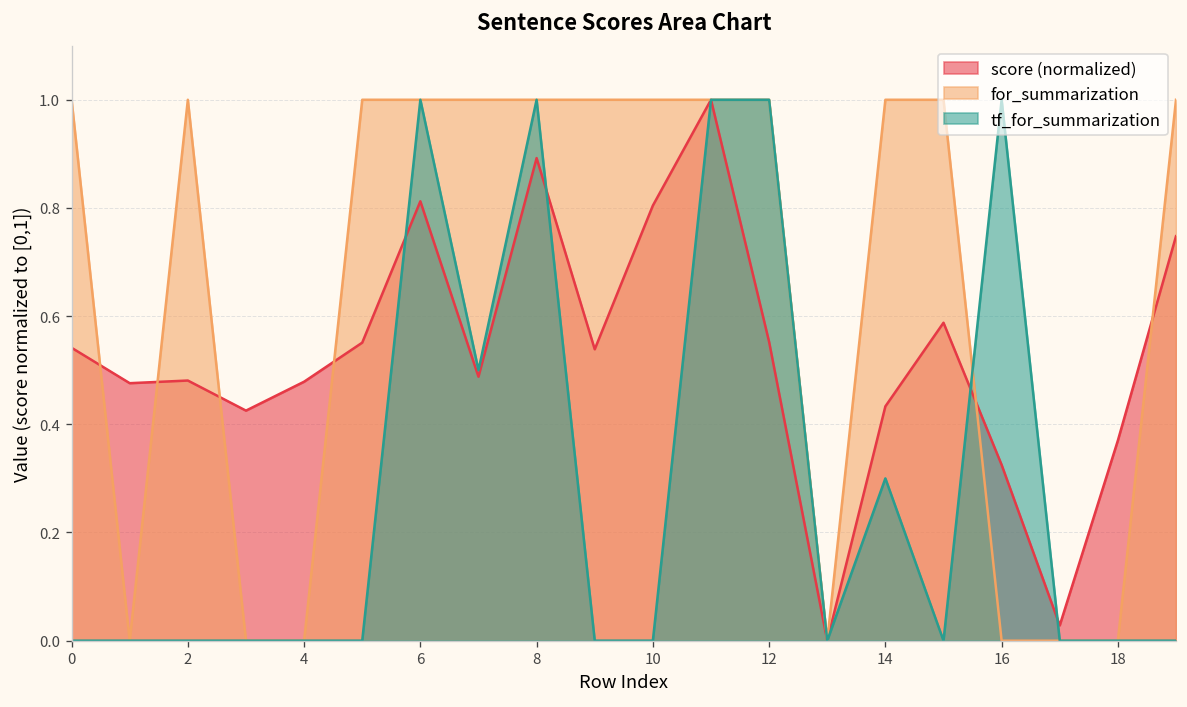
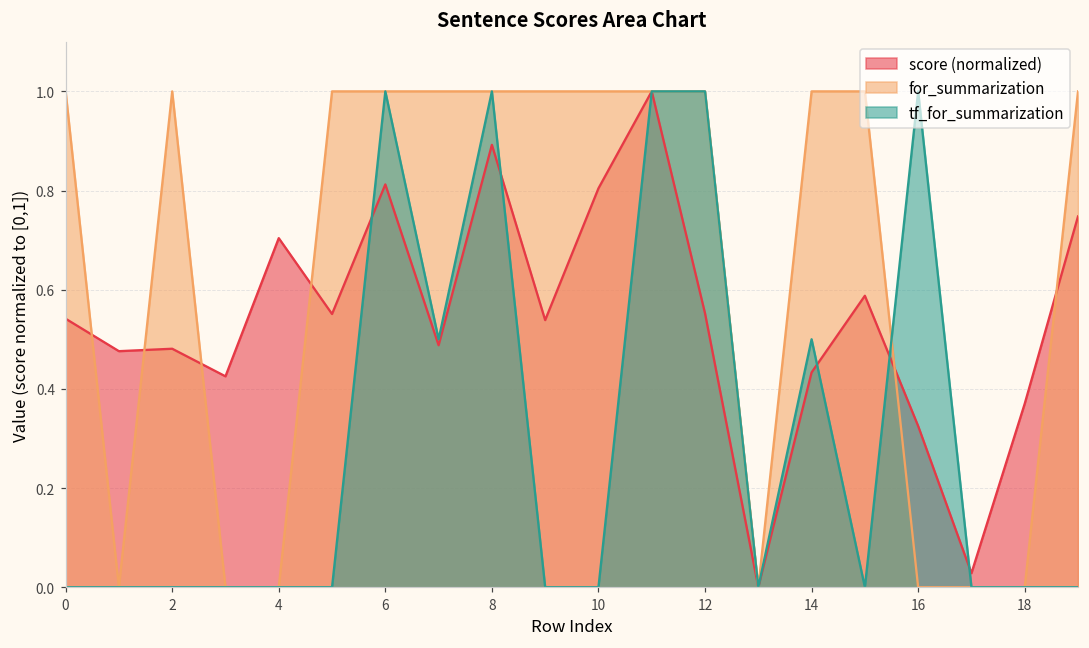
  {
    "score (normalized)": {
      "0": 0.54,
      "2": 0.48,
-     "4": 0.48,
+     "4": 0.70,
      "6": 0.81,
      "8": 0.89,
      "10": 0.80,
      "12": 0.55,
      "14": 0.43,
      "16": 0.33,
      "18": 0.37
    },
    "for_summarization": {
      "0": 1.00,
      "2": 1.00,
      "10": 1.00,
      "14": 1.00,
      "16": 0.00
    },
    "tf_for_summarization": {
      "0": 0.0,
      "2": 0.0,
      "10": 0.0,
-     "14": 0.3
+     "14": 0.5
    }
  }
